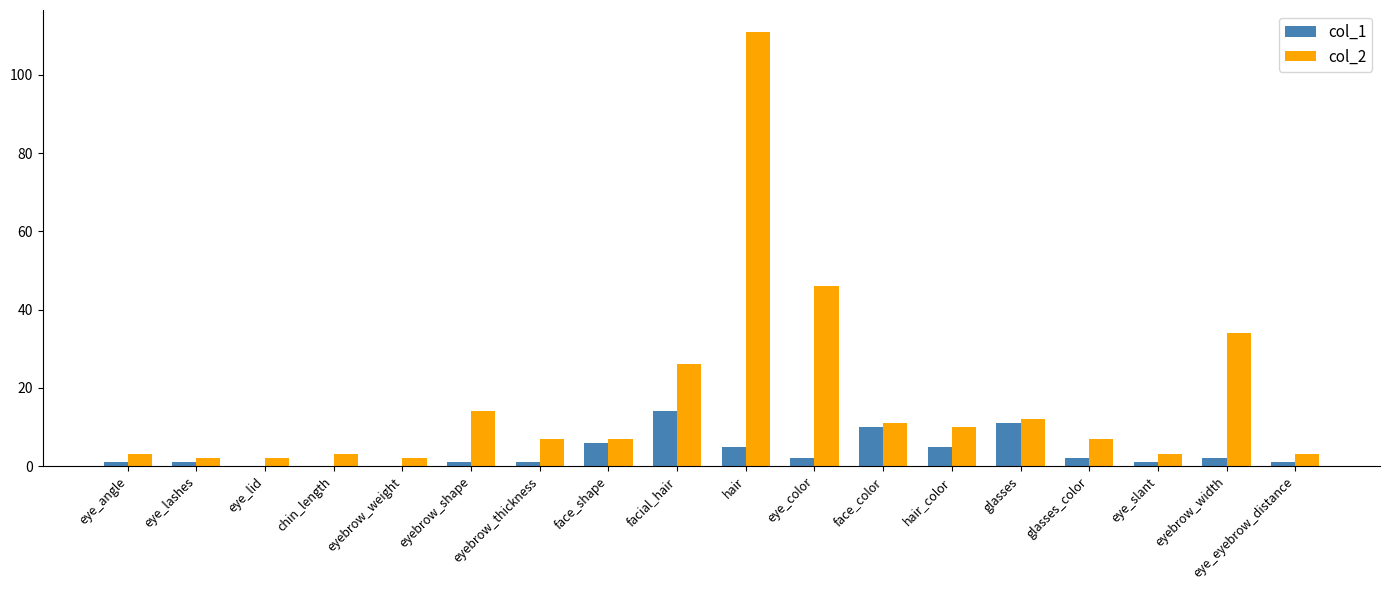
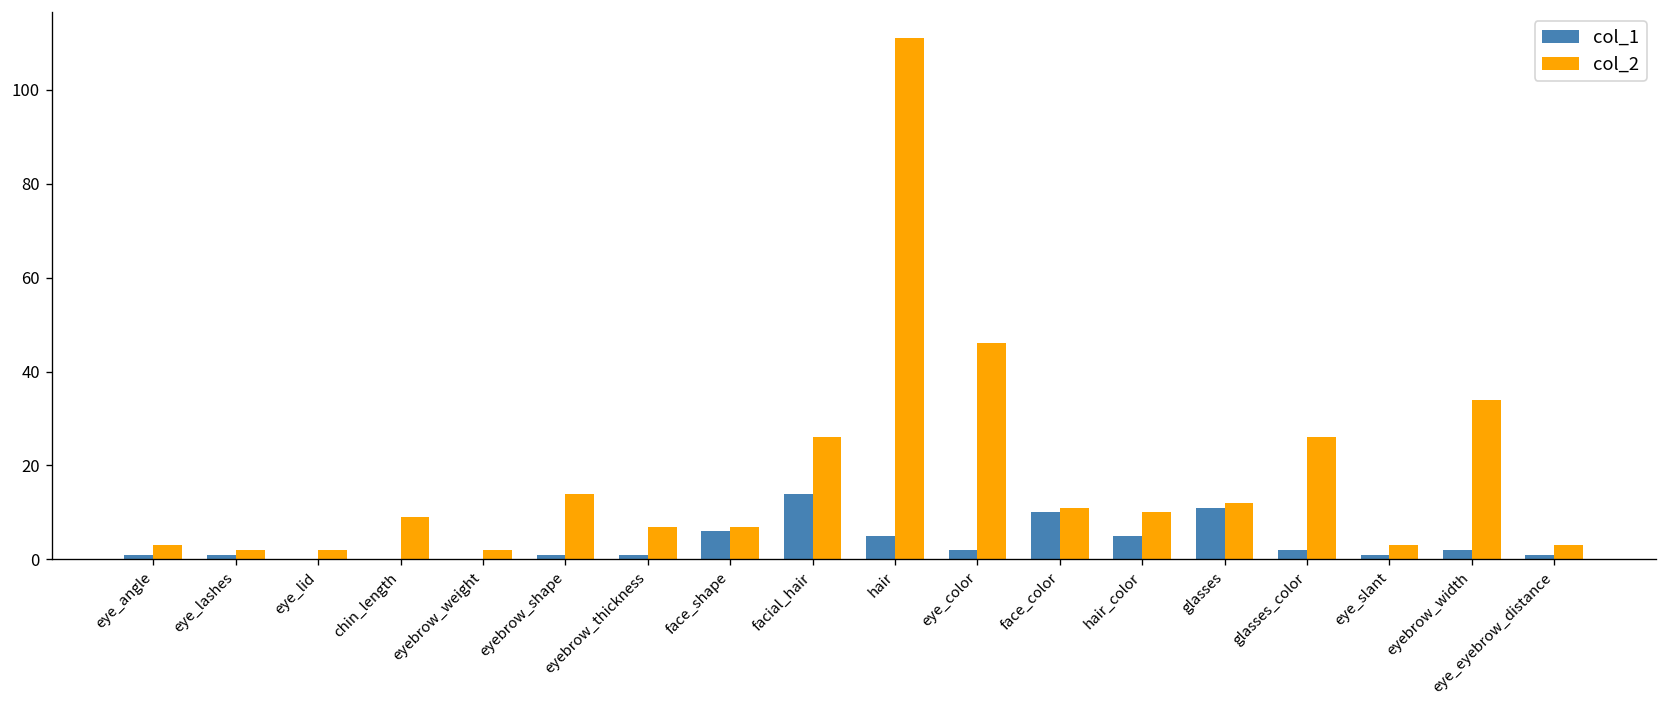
  {
    "col_1": {
      "eye_angle": 1,
      "eye_lashes": 1,
      "eye_lid": 0,
      "chin_length": 0,
      "eyebrow_weight": 0,
      "eyebrow_shape": 1,
      "eyebrow_thickness": 1,
      "face_shape": 6,
      "facial_hair": 14,
      "hair": 5,
      "eye_color": 2,
      "face_color": 10,
      "hair_color": 5,
      "glasses": 11,
      "glasses_color": 2,
      "eye_slant": 1,
      "eyebrow_width": 2,
      "eye_eyebrow_distance": 1
    },
    "col_2": {
      "eye_angle": 3,
      "eye_lashes": 2,
      "eye_lid": 2,
-     "chin_length": 3,
+     "chin_length": 9,
      "eyebrow_weight": 2,
      "eyebrow_shape": 14,
      "eyebrow_thickness": 7,
      "face_shape": 7,
      "facial_hair": 26,
      "hair": 111,
      "eye_color": 46,
      "face_color": 11,
      "hair_color": 10,
      "glasses": 12,
-     "glasses_color": 7,
+     "glasses_color": 26,
      "eye_slant": 3,
      "eyebrow_width": 34,
      "eye_eyebrow_distance": 3
    }
  }
